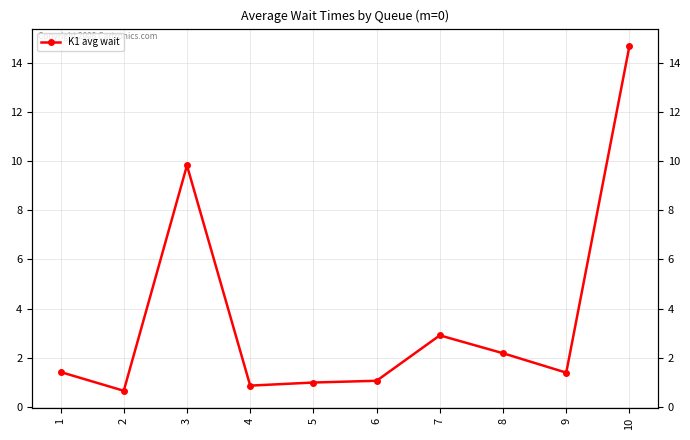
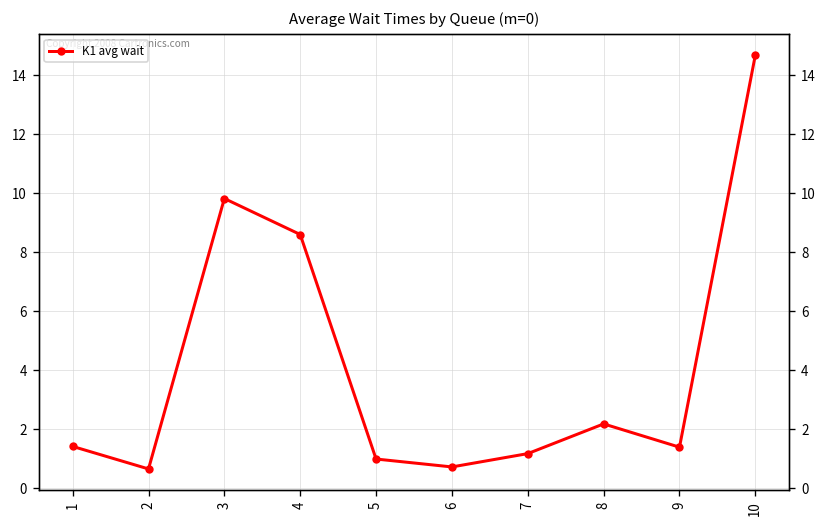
  {
    "1": 1.4,
    "2": 0.7,
    "3": 9.8,
-   "4": 0.9,
+   "4": 8.6,
    "5": 1.0,
-   "6": 1.1,
-   "7": 2.9,
+   "6": 0.7,
+   "7": 1.2,
    "8": 2.2,
    "9": 1.4,
    "10": 14.7
  }
